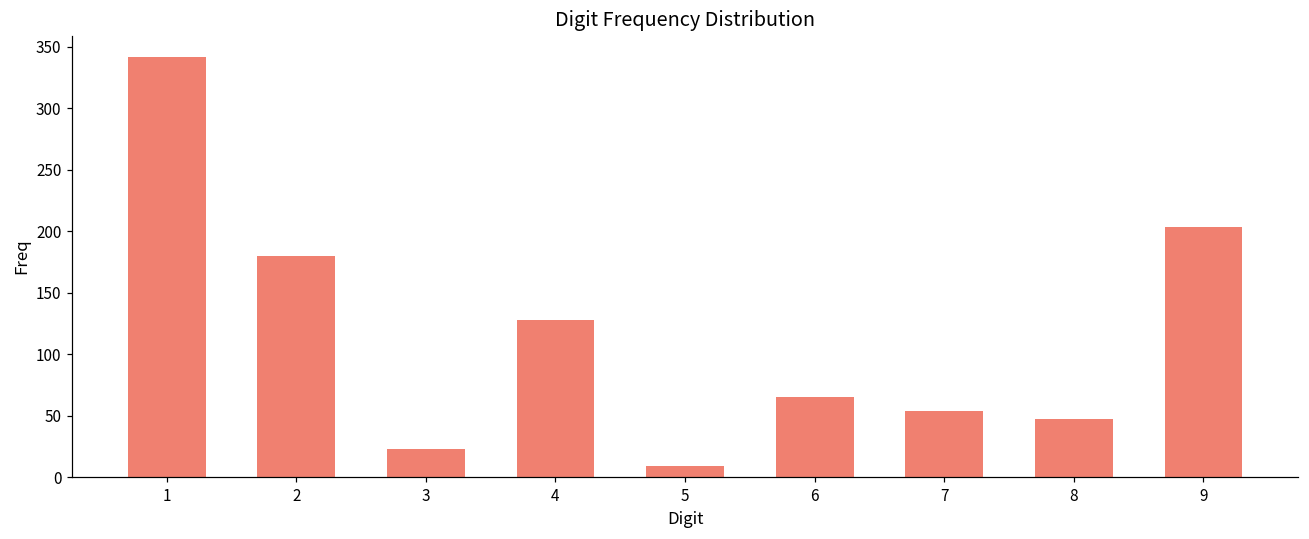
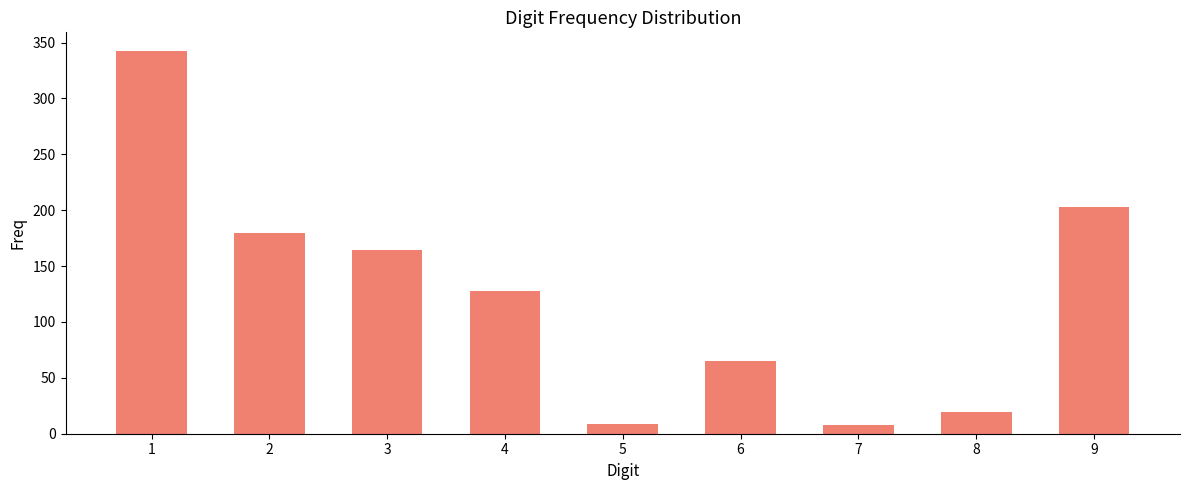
  {
    "1": 342,
    "2": 180,
-   "3": 23,
+   "3": 164,
    "4": 128,
    "5": 9,
    "6": 65,
-   "7": 54,
-   "8": 47,
+   "7": 8,
+   "8": 19,
    "9": 203
  }
